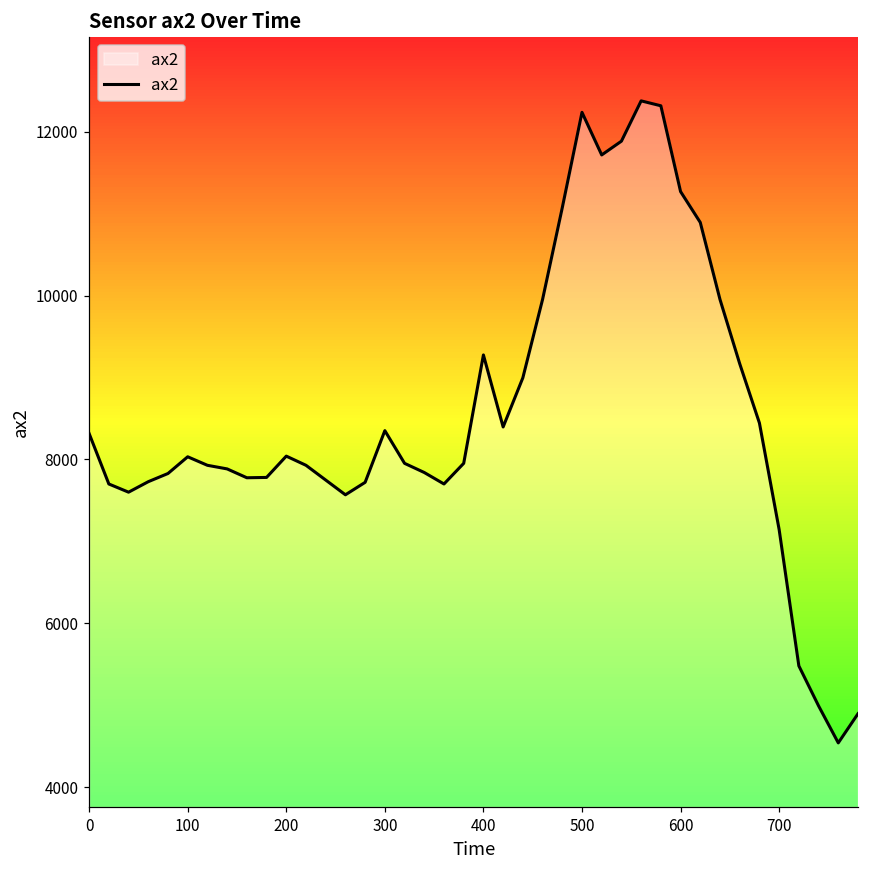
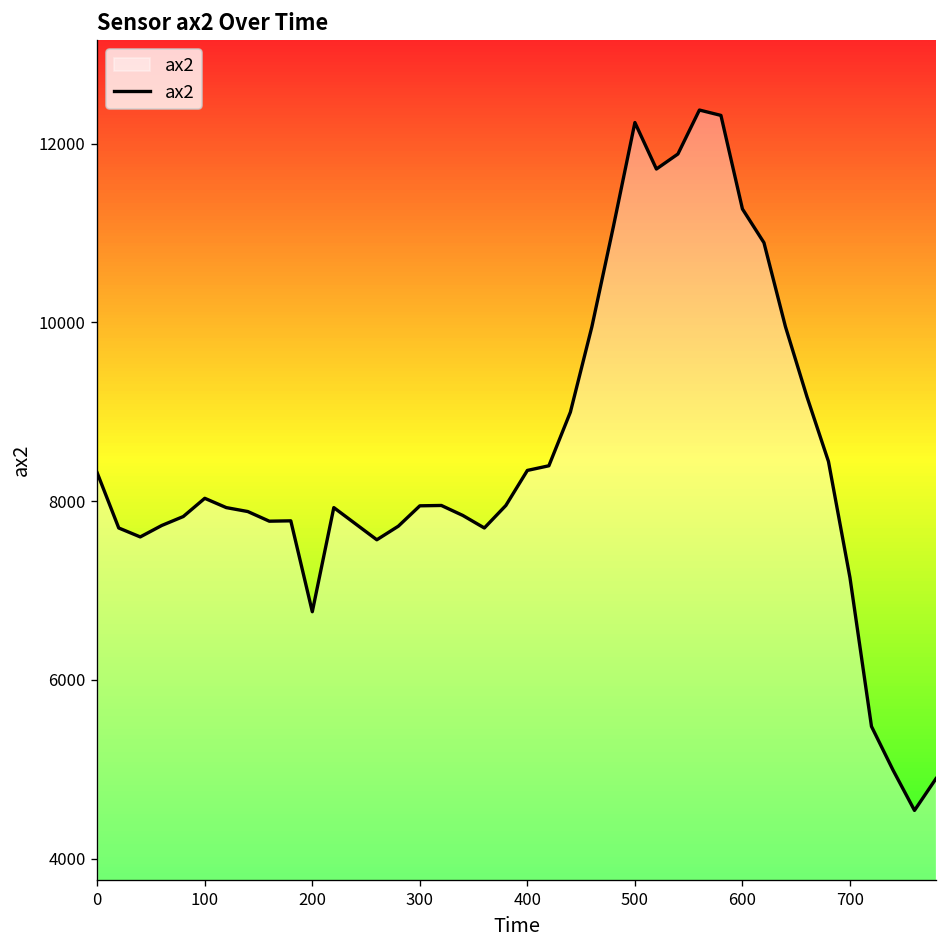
  {
    "0": 8300,
    "100": 8000,
-   "200": 8000,
-   "300": 8400,
-   "400": 9300,
+   "200": 6800,
+   "300": 7900,
+   "400": 8300,
    "500": 12200,
    "600": 11300,
    "700": 7100
  }
